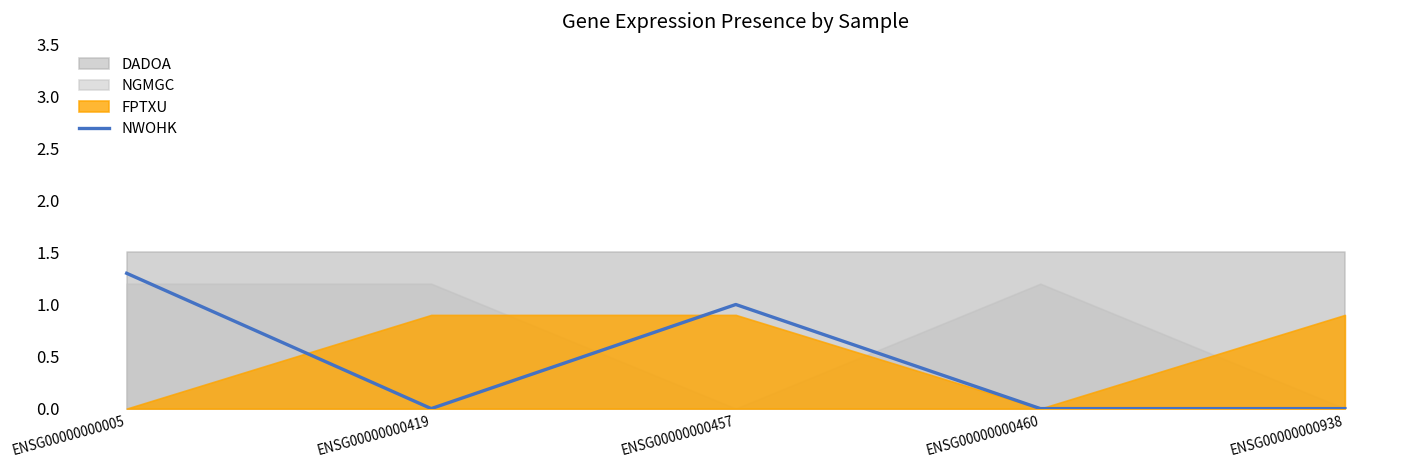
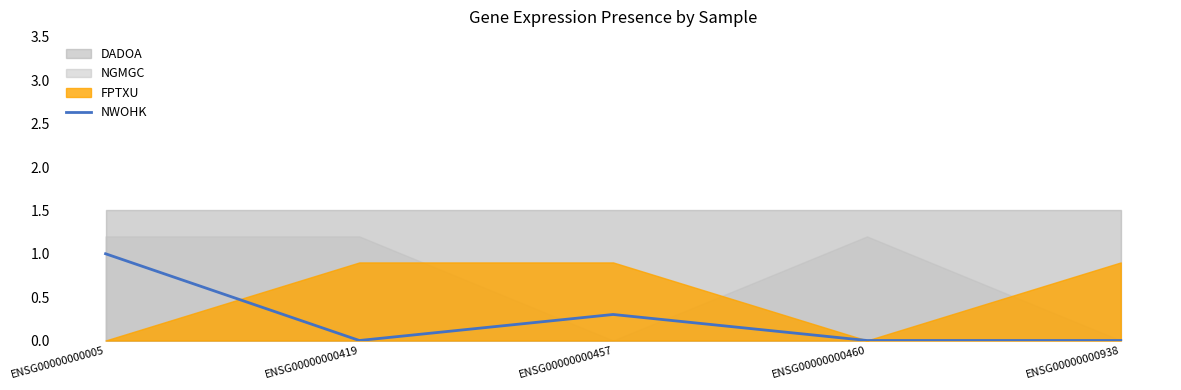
  {
    "NWOHK": {
-     "ENSG00000000005": 1.3,
+     "ENSG00000000005": 1.0,
      "ENSG00000000419": 0.0,
-     "ENSG00000000457": 1.0
+     "ENSG00000000457": 0.3
    },
    "FPTXU": {
      "ENSG00000000005": 0.0,
      "ENSG00000000419": 0.9,
      "ENSG00000000457": 0.9,
      "ENSG00000000938": 0.9
    }
  }
